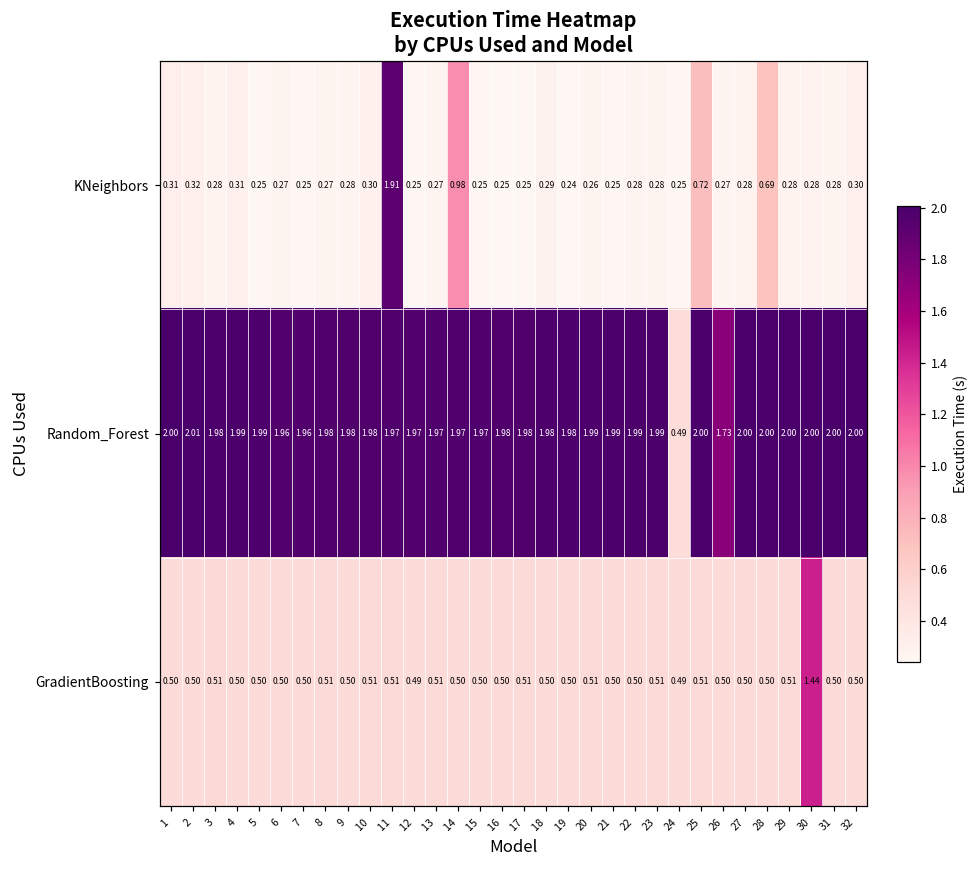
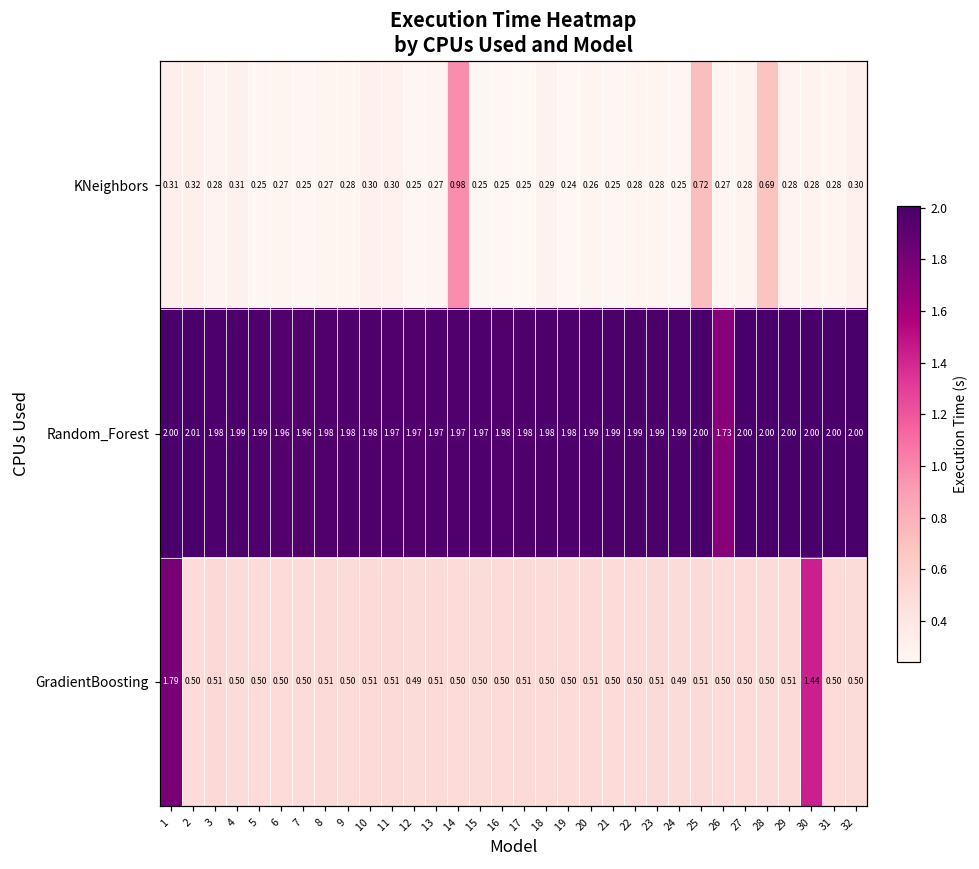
  {
    "KNeighbors": {
      "1": 0.31,
      "2": 0.32,
      "3": 0.28,
      "4": 0.31,
      "5": 0.25,
      "6": 0.27,
      "7": 0.25,
      "8": 0.27,
      "9": 0.28,
      "10": 0.30,
-     "11": 1.91,
+     "11": 0.30,
      "12": 0.25,
      "13": 0.27,
      "14": 0.98,
      "15": 0.25,
      "16": 0.25,
      "17": 0.25,
      "18": 0.29,
      "19": 0.24,
      "20": 0.26,
      "21": 0.25,
      "22": 0.28,
      "23": 0.28,
      "24": 0.25,
      "25": 0.72,
      "26": 0.27,
      "27": 0.28,
      "28": 0.69,
      "29": 0.28,
      "30": 0.28,
      "31": 0.28,
      "32": 0.30
    },
    "Random_Forest": {
      "1": 2.00,
      "2": 2.01,
      "3": 1.98,
      "4": 1.99,
      "5": 1.99,
      "6": 1.96,
      "7": 1.96,
      "8": 1.98,
      "9": 1.98,
      "10": 1.98,
      "11": 1.97,
      "12": 1.97,
      "13": 1.97,
      "14": 1.97,
      "15": 1.97,
      "16": 1.98,
      "17": 1.98,
      "18": 1.98,
      "19": 1.98,
      "20": 1.99,
      "21": 1.99,
      "22": 1.99,
      "23": 1.99,
-     "24": 0.49,
+     "24": 1.99,
      "25": 2.00,
      "26": 1.73,
      "27": 2.00,
      "28": 2.00,
      "29": 2.00,
      "30": 2.00,
      "31": 2.00,
      "32": 2.00
    },
    "GradientBoosting": {
-     "1": 0.50,
+     "1": 1.79,
      "2": 0.50,
      "3": 0.51,
      "4": 0.50,
      "5": 0.50,
      "6": 0.50,
      "7": 0.50,
      "8": 0.51,
      "9": 0.50,
      "10": 0.51,
      "11": 0.51,
      "12": 0.49,
      "13": 0.51,
      "14": 0.50,
      "15": 0.50,
      "16": 0.50,
      "17": 0.51,
      "18": 0.50,
      "19": 0.50,
      "20": 0.51,
      "21": 0.50,
      "22": 0.50,
      "23": 0.51,
      "24": 0.49,
      "25": 0.51,
      "26": 0.50,
      "27": 0.50,
      "28": 0.50,
      "29": 0.51,
      "30": 1.44,
      "31": 0.50,
      "32": 0.50
    }
  }
